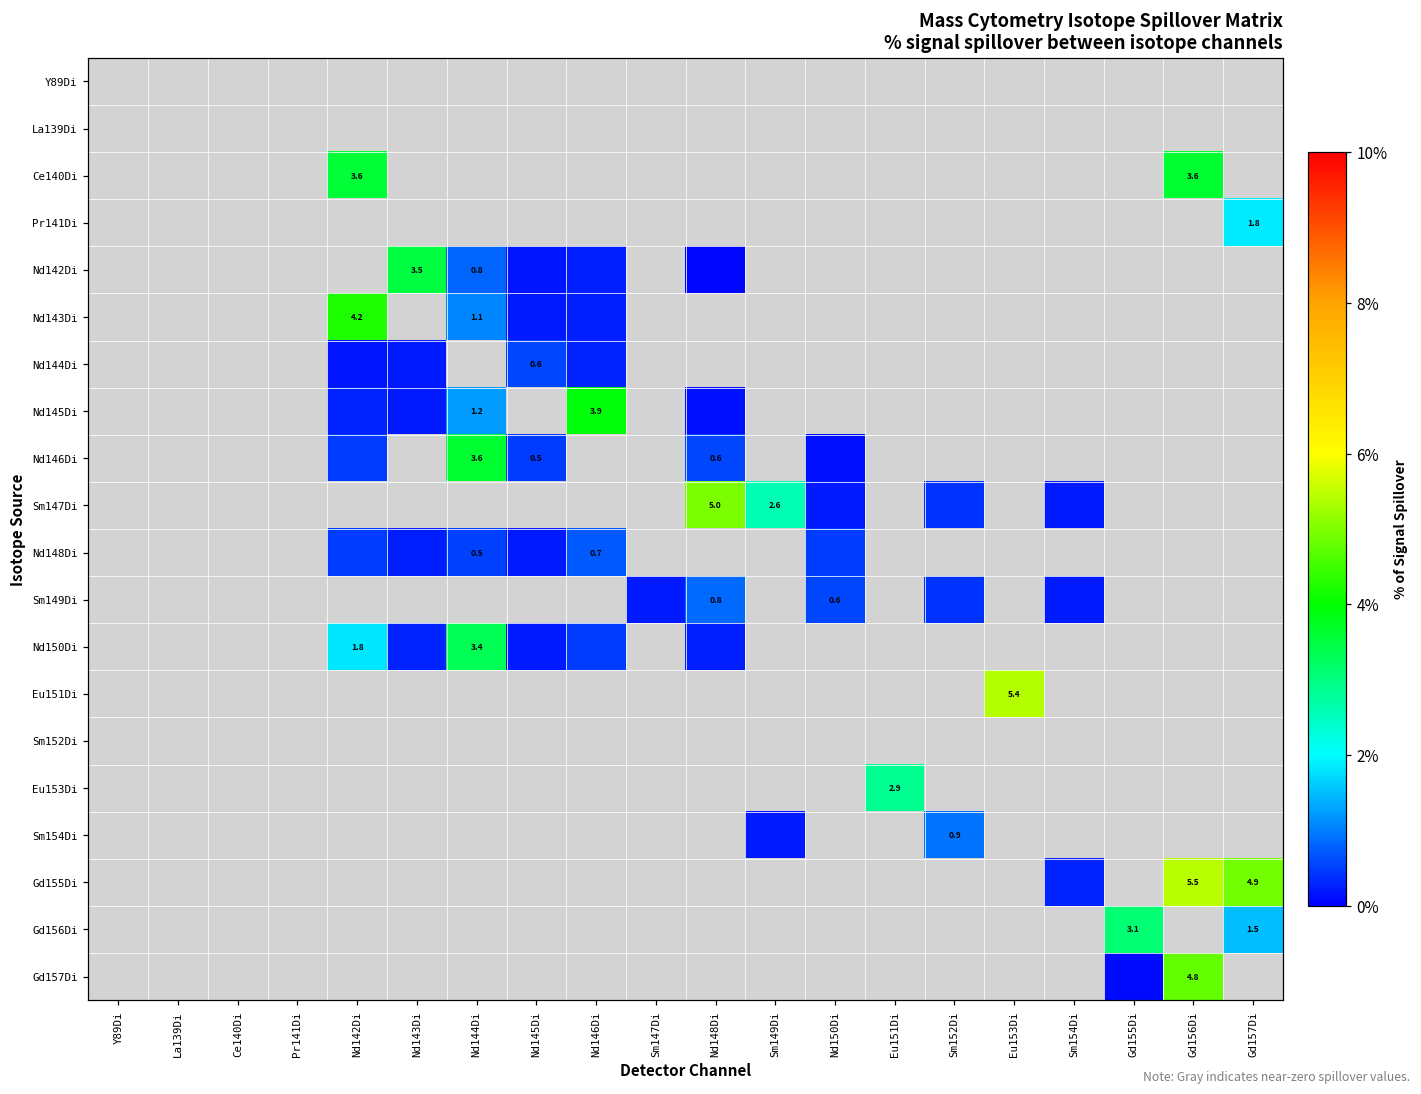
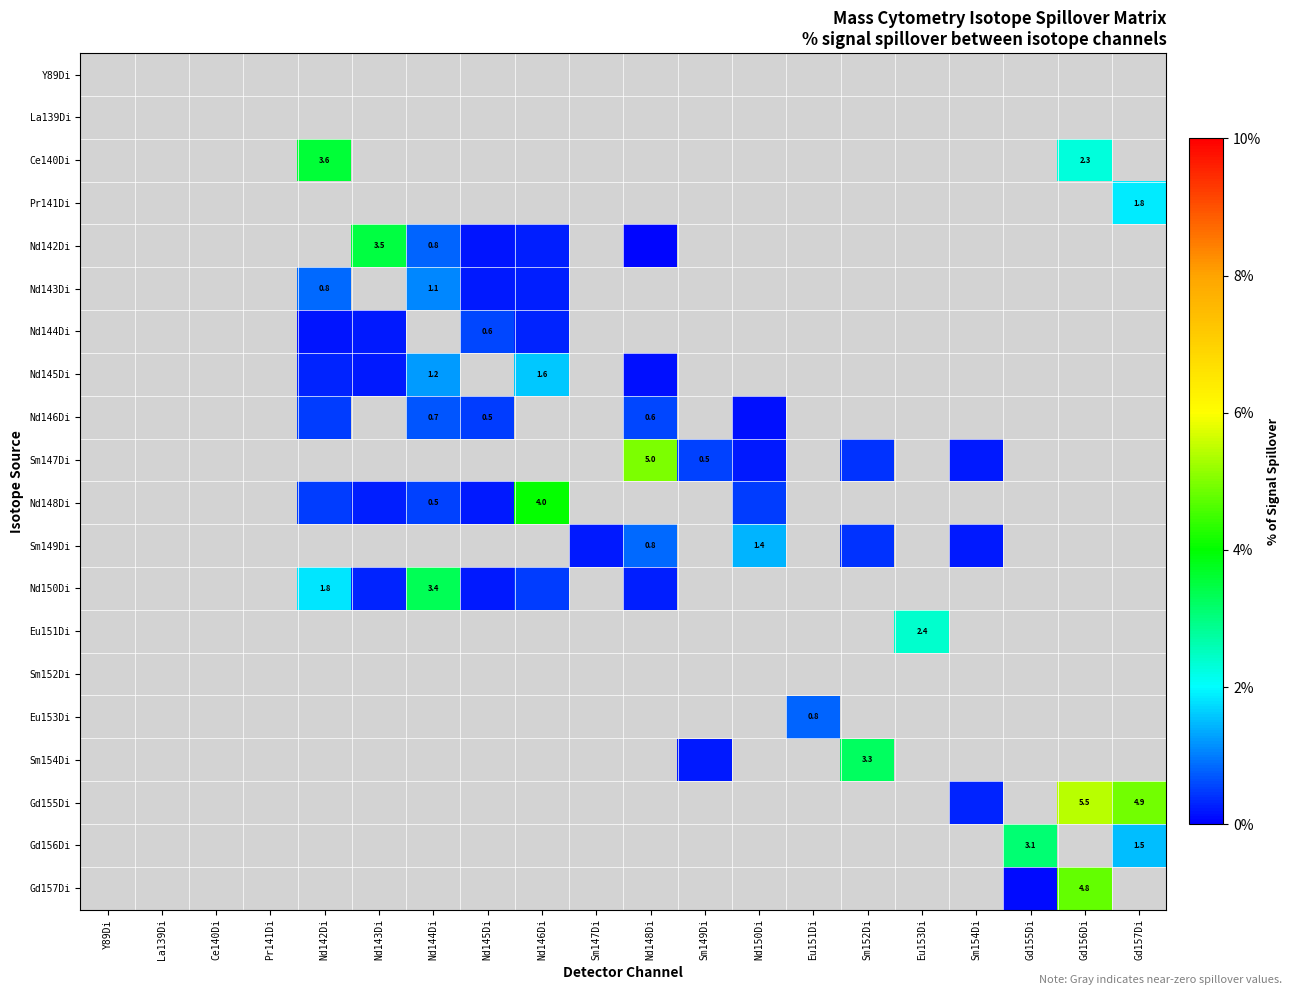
  {
    "Ce140Di": {
      "Nd142Di": 3.6,
-     "Gd156Di": 3.6
+     "Gd156Di": 2.3
    },
    "Pr141Di": {
      "Gd157Di": 1.8
    },
    "Nd142Di": {
      "Nd143Di": 3.5,
      "Nd144Di": 0.8
    },
    "Nd143Di": {
-     "Nd142Di": 4.2,
+     "Nd142Di": 0.8,
      "Nd144Di": 1.1
    },
    "Nd144Di": {
      "Nd145Di": 0.6
    },
    "Nd145Di": {
      "Nd144Di": 1.2,
-     "Nd146Di": 3.9
+     "Nd146Di": 1.6
    },
    "Nd146Di": {
-     "Nd144Di": 3.6,
+     "Nd144Di": 0.7,
      "Nd145Di": 0.5,
      "Nd148Di": 0.6
    },
    "Sm147Di": {
      "Nd148Di": 5.0,
-     "Sm149Di": 2.6
+     "Sm149Di": 0.5
    },
    "Nd148Di": {
      "Nd144Di": 0.5,
-     "Nd146Di": 0.7
+     "Nd146Di": 4.0
    },
    "Sm149Di": {
      "Nd148Di": 0.8,
-     "Nd150Di": 0.6
+     "Nd150Di": 1.4
    },
    "Nd150Di": {
      "Nd142Di": 1.8,
      "Nd144Di": 3.4
    },
    "Eu151Di": {
-     "Eu153Di": 5.4
+     "Eu153Di": 2.4
    },
    "Eu153Di": {
-     "Eu151Di": 2.9
+     "Eu151Di": 0.8
    },
    "Sm154Di": {
-     "Sm152Di": 0.9
+     "Sm152Di": 3.3
    },
    "Gd155Di": {
      "Gd156Di": 5.5,
      "Gd157Di": 4.9
    },
    "Gd156Di": {
      "Gd155Di": 3.1,
      "Gd157Di": 1.5
    },
    "Gd157Di": {
      "Gd156Di": 4.8
    }
  }
